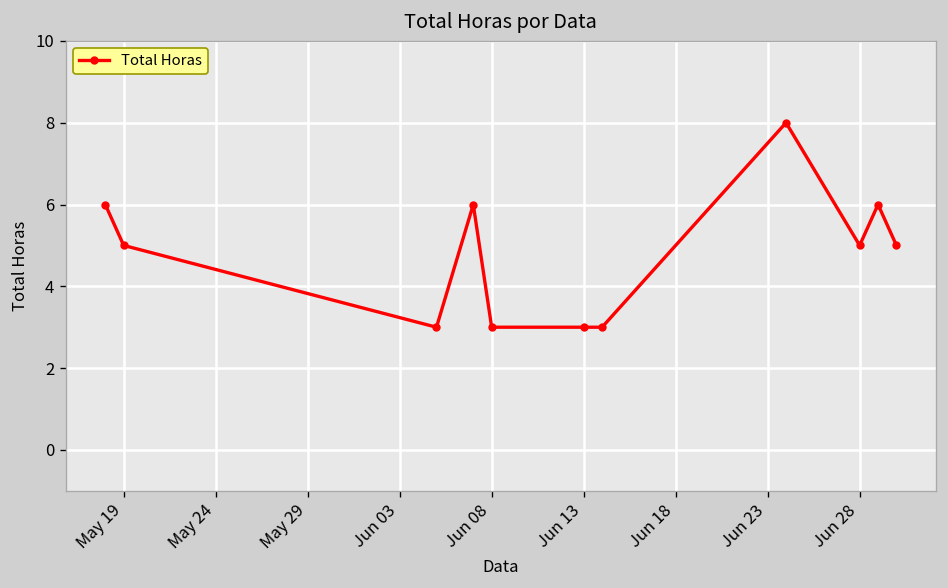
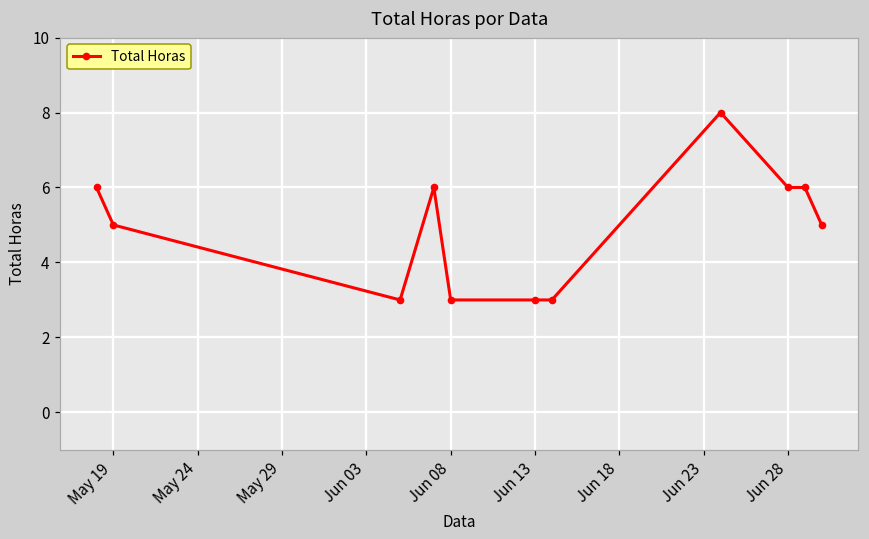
  {
    "May 19": 5,
    "Jun 08": 3,
    "Jun 13": 3,
-   "Jun 28": 5
+   "Jun 28": 6
  }
